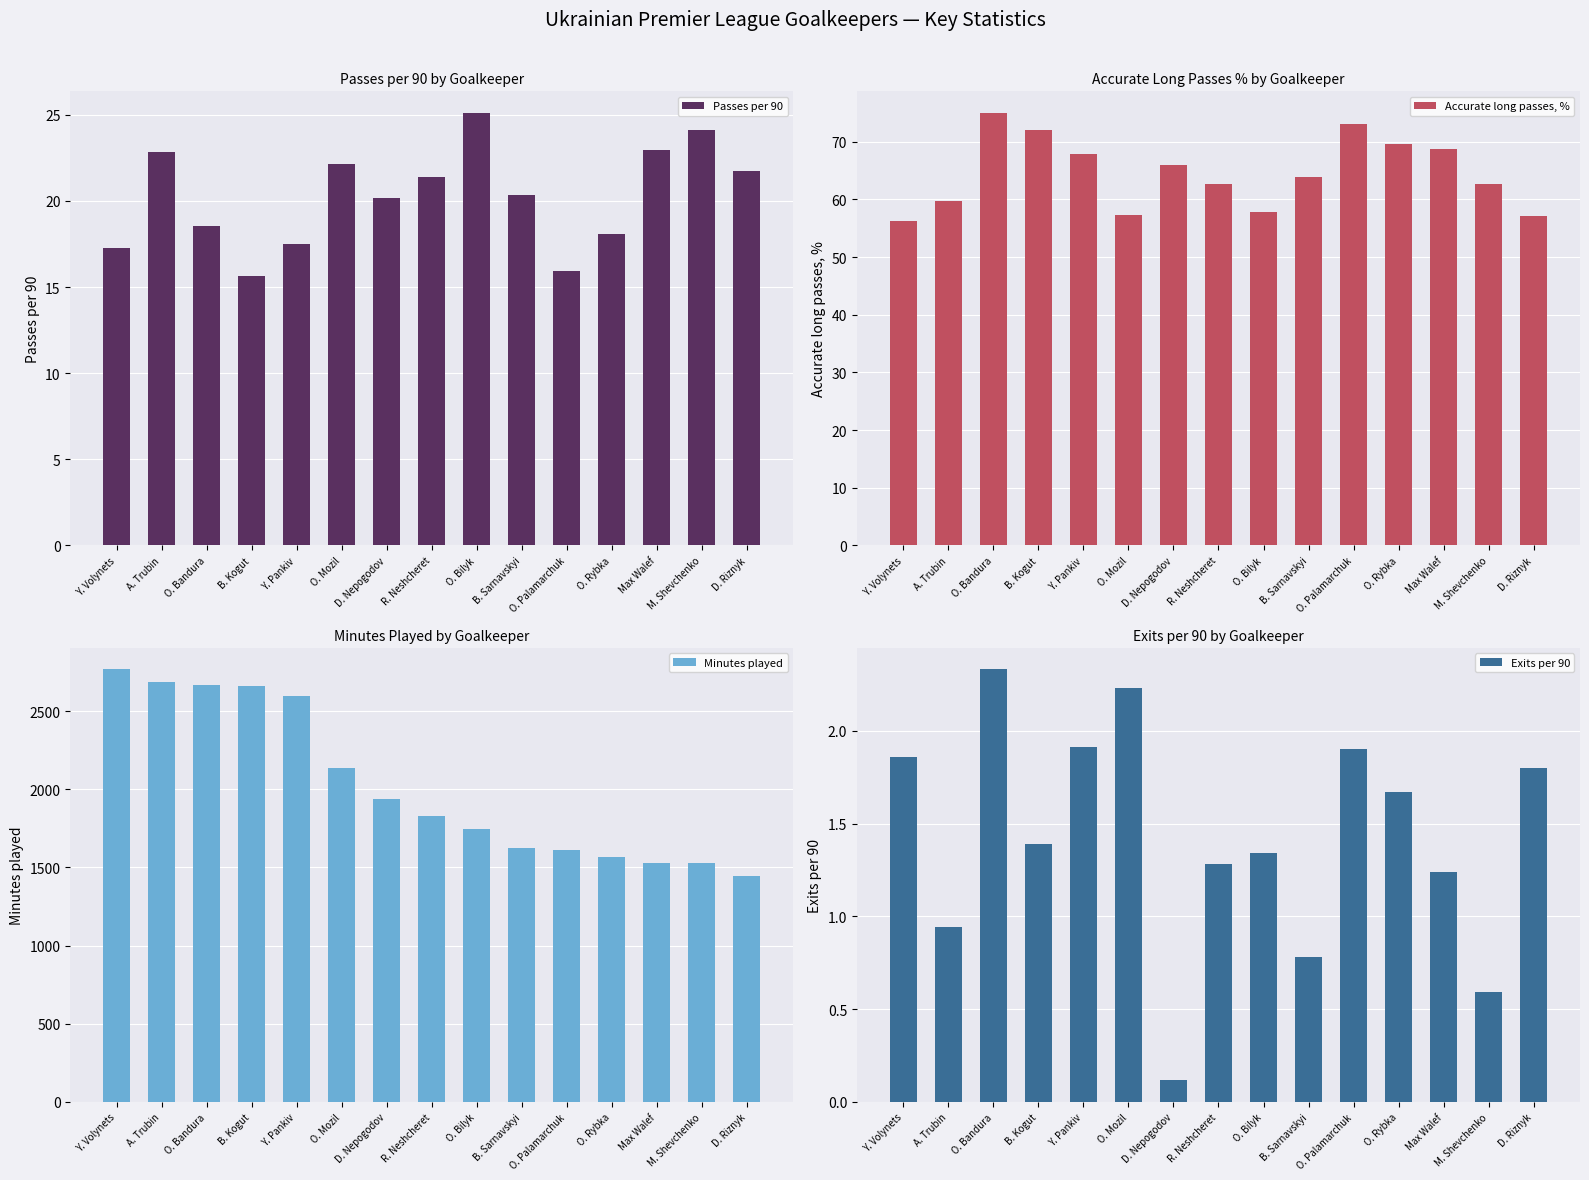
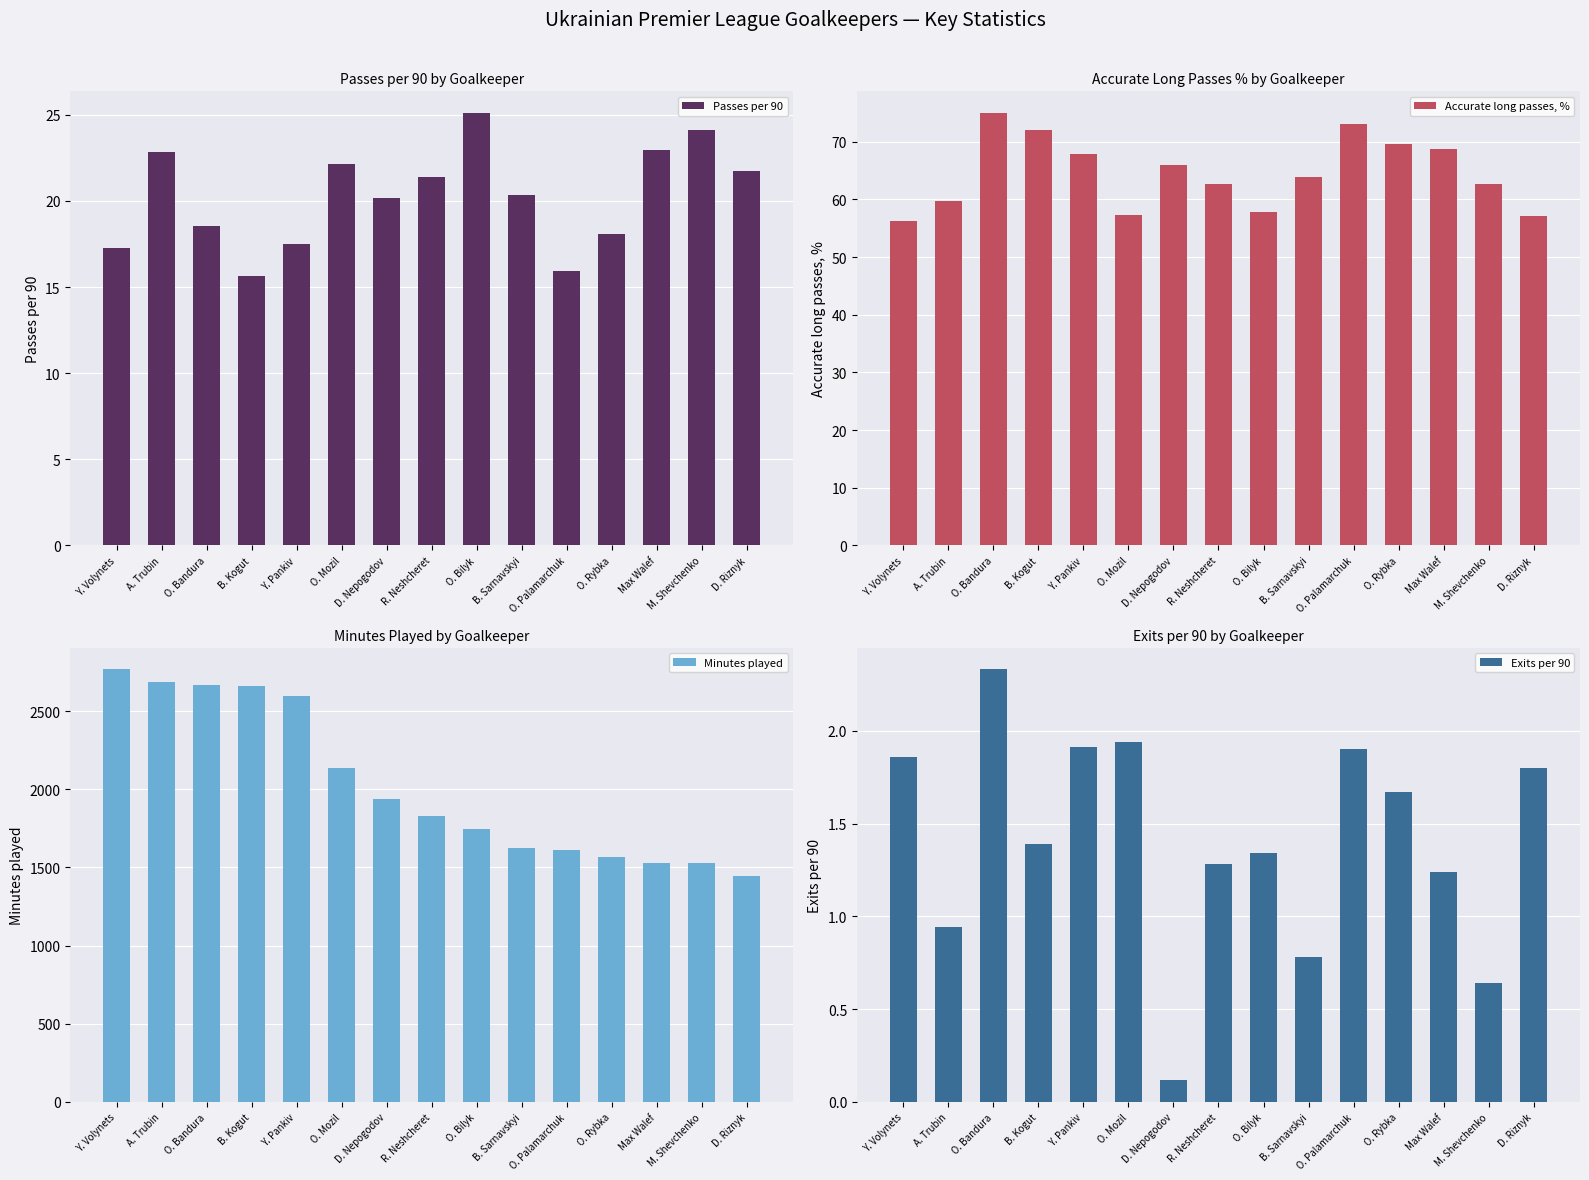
  {
    "Passes per 90 by Goalkeeper": {
      "Y. Volynets": 17.3,
      "A. Trubin": 22.8,
      "O. Bandura": 18.5,
      "B. Kogut": 15.6,
      "Y. Pankiv": 17.5,
      "O. Mozil": 22.1,
      "D. Nepogodov": 20.2,
      "R. Neshcheret": 21.4,
      "O. Bilyk": 25.1,
      "B. Sarnavskyi": 20.3,
      "O. Palamarchuk": 16.0,
      "O. Rybka": 18.1,
      "Max Walef": 23.0,
      "M. Shevchenko": 24.1,
      "D. Riznyk": 21.8
    },
    "Accurate Long Passes % by Goalkeeper": {
      "Y. Volynets": 56,
      "A. Trubin": 60,
      "O. Bandura": 75,
      "B. Kogut": 72,
      "Y. Pankiv": 68,
      "O. Mozil": 57,
      "D. Nepogodov": 66,
      "R. Neshcheret": 63,
      "O. Bilyk": 58,
      "B. Sarnavskyi": 64,
      "O. Palamarchuk": 73,
      "O. Rybka": 70,
      "Max Walef": 69,
      "M. Shevchenko": 63,
      "D. Riznyk": 57
    },
    "Minutes Played by Goalkeeper": {
      "Y. Volynets": 2770,
      "A. Trubin": 2680,
      "O. Bandura": 2670,
      "B. Kogut": 2660,
      "Y. Pankiv": 2600,
      "O. Mozil": 2140,
      "D. Nepogodov": 1940,
      "R. Neshcheret": 1830,
      "O. Bilyk": 1750,
      "B. Sarnavskyi": 1630,
      "O. Palamarchuk": 1610,
      "O. Rybka": 1570,
      "Max Walef": 1530,
      "M. Shevchenko": 1530,
      "D. Riznyk": 1450
    },
    "Exits per 90 by Goalkeeper": {
      "Y. Volynets": 1.86,
      "A. Trubin": 0.94,
      "O. Bandura": 2.33,
      "B. Kogut": 1.39,
      "Y. Pankiv": 1.91,
-     "O. Mozil": 2.23,
+     "O. Mozil": 1.94,
      "D. Nepogodov": 0.12,
      "R. Neshcheret": 1.28,
      "O. Bilyk": 1.34,
      "B. Sarnavskyi": 0.78,
      "O. Palamarchuk": 1.90,
      "O. Rybka": 1.67,
      "Max Walef": 1.24,
-     "M. Shevchenko": 0.59,
+     "M. Shevchenko": 0.64,
      "D. Riznyk": 1.80
    }
  }
